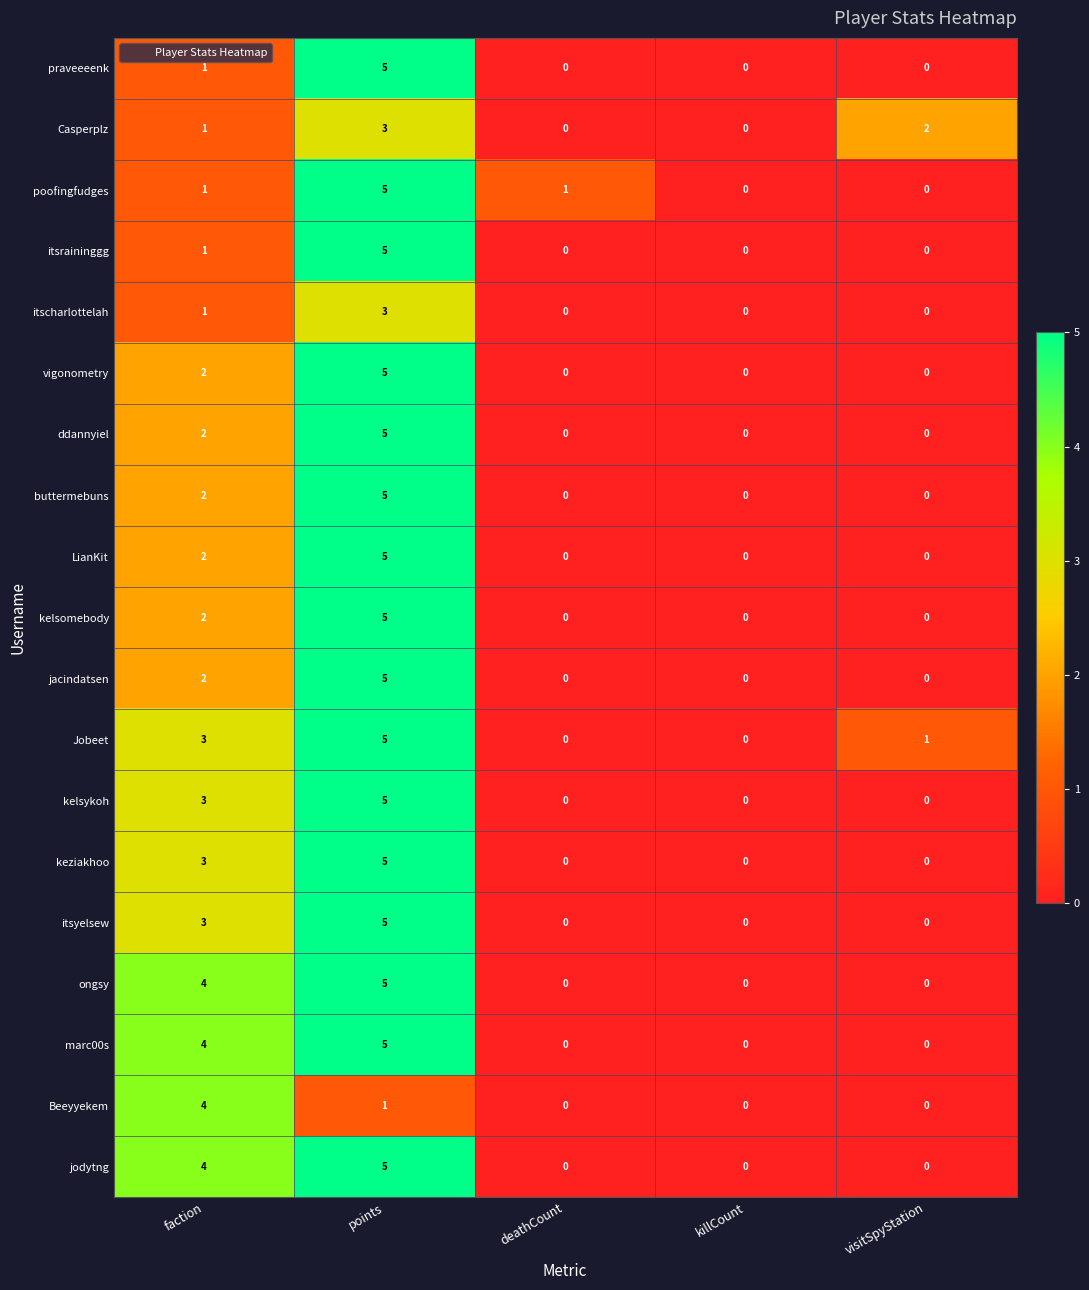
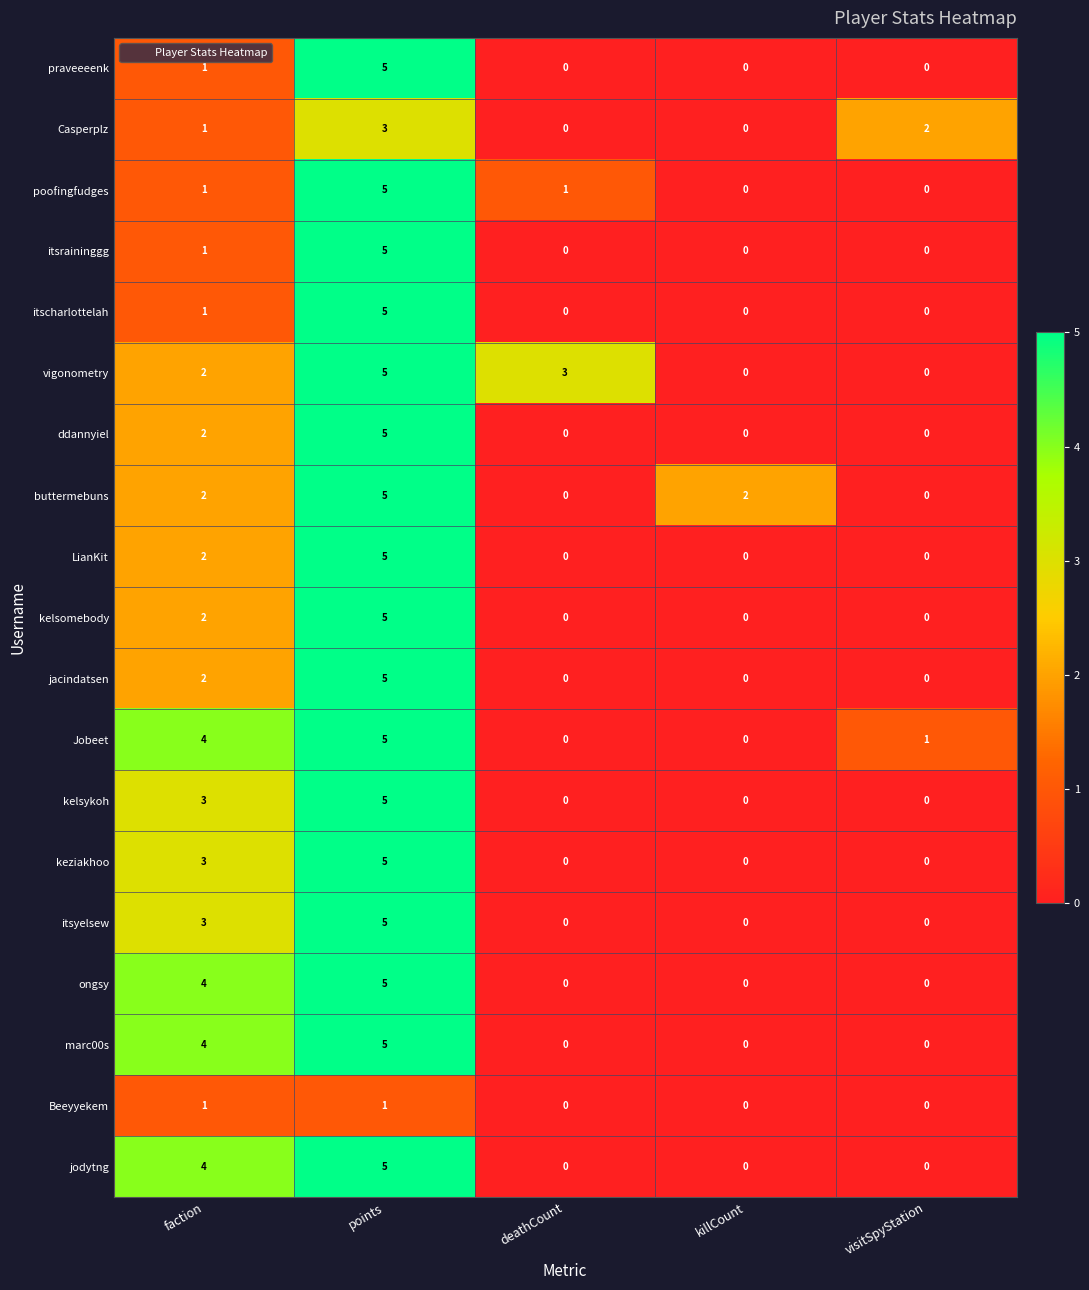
  {
    "praveeeenk": {
      "faction": 1,
      "points": 5,
      "deathCount": 0,
      "killCount": 0,
      "visitSpyStation": 0
    },
    "Casperplz": {
      "faction": 1,
      "points": 3,
      "deathCount": 0,
      "killCount": 0,
      "visitSpyStation": 2
    },
    "poofingfudges": {
      "faction": 1,
      "points": 5,
      "deathCount": 1,
      "killCount": 0,
      "visitSpyStation": 0
    },
    "itsraininggg": {
      "faction": 1,
      "points": 5,
      "deathCount": 0,
      "killCount": 0,
      "visitSpyStation": 0
    },
    "itscharlottelah": {
      "faction": 1,
-     "points": 3,
+     "points": 5,
      "deathCount": 0,
      "killCount": 0,
      "visitSpyStation": 0
    },
    "vigonometry": {
      "faction": 2,
      "points": 5,
-     "deathCount": 0,
+     "deathCount": 3,
      "killCount": 0,
      "visitSpyStation": 0
    },
    "ddannyiel": {
      "faction": 2,
      "points": 5,
      "deathCount": 0,
      "killCount": 0,
      "visitSpyStation": 0
    },
    "buttermebuns": {
      "faction": 2,
      "points": 5,
      "deathCount": 0,
-     "killCount": 0,
+     "killCount": 2,
      "visitSpyStation": 0
    },
    "LianKit": {
      "faction": 2,
      "points": 5,
      "deathCount": 0,
      "killCount": 0,
      "visitSpyStation": 0
    },
    "kelsomebody": {
      "faction": 2,
      "points": 5,
      "deathCount": 0,
      "killCount": 0,
      "visitSpyStation": 0
    },
    "jacindatsen": {
      "faction": 2,
      "points": 5,
      "deathCount": 0,
      "killCount": 0,
      "visitSpyStation": 0
    },
    "Jobeet": {
-     "faction": 3,
+     "faction": 4,
      "points": 5,
      "deathCount": 0,
      "killCount": 0,
      "visitSpyStation": 1
    },
    "kelsykoh": {
      "faction": 3,
      "points": 5,
      "deathCount": 0,
      "killCount": 0,
      "visitSpyStation": 0
    },
    "keziakhoo": {
      "faction": 3,
      "points": 5,
      "deathCount": 0,
      "killCount": 0,
      "visitSpyStation": 0
    },
    "itsyelsew": {
      "faction": 3,
      "points": 5,
      "deathCount": 0,
      "killCount": 0,
      "visitSpyStation": 0
    },
    "ongsy": {
      "faction": 4,
      "points": 5,
      "deathCount": 0,
      "killCount": 0,
      "visitSpyStation": 0
    },
    "marc00s": {
      "faction": 4,
      "points": 5,
      "deathCount": 0,
      "killCount": 0,
      "visitSpyStation": 0
    },
    "Beeyyekem": {
-     "faction": 4,
+     "faction": 1,
      "points": 1,
      "deathCount": 0,
      "killCount": 0,
      "visitSpyStation": 0
    },
    "jodytng": {
      "faction": 4,
      "points": 5,
      "deathCount": 0,
      "killCount": 0,
      "visitSpyStation": 0
    }
  }
